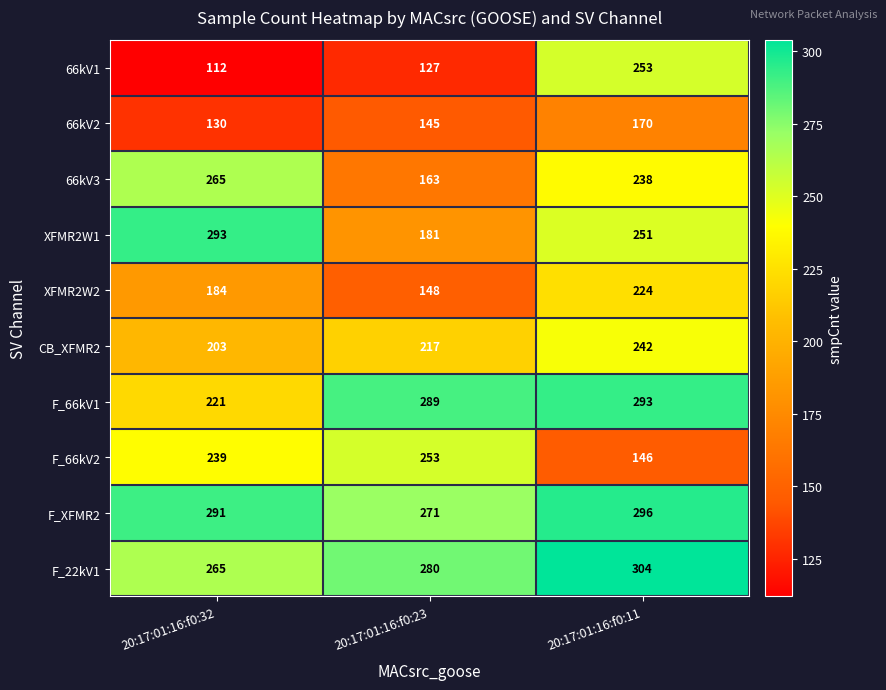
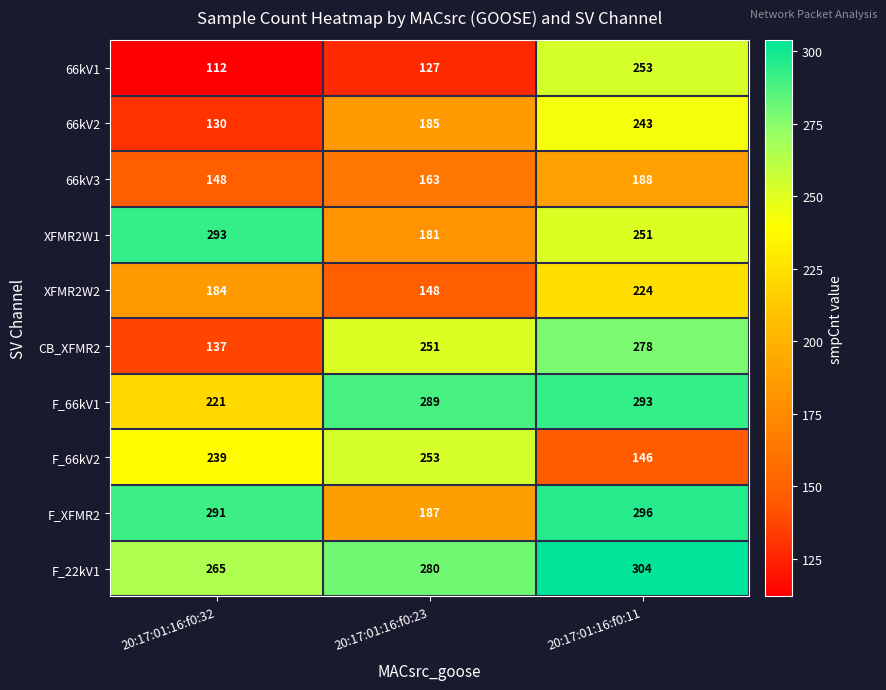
  {
    "66kV1": {
      "20:17:01:16:f0:32": 112,
      "20:17:01:16:f0:23": 127,
      "20:17:01:16:f0:11": 253
    },
    "66kV2": {
      "20:17:01:16:f0:32": 130,
-     "20:17:01:16:f0:23": 145,
-     "20:17:01:16:f0:11": 170
+     "20:17:01:16:f0:23": 185,
+     "20:17:01:16:f0:11": 243
    },
    "66kV3": {
-     "20:17:01:16:f0:32": 265,
+     "20:17:01:16:f0:32": 148,
      "20:17:01:16:f0:23": 163,
-     "20:17:01:16:f0:11": 238
+     "20:17:01:16:f0:11": 188
    },
    "XFMR2W1": {
      "20:17:01:16:f0:32": 293,
      "20:17:01:16:f0:23": 181,
      "20:17:01:16:f0:11": 251
    },
    "XFMR2W2": {
      "20:17:01:16:f0:32": 184,
      "20:17:01:16:f0:23": 148,
      "20:17:01:16:f0:11": 224
    },
    "CB_XFMR2": {
-     "20:17:01:16:f0:32": 203,
-     "20:17:01:16:f0:23": 217,
-     "20:17:01:16:f0:11": 242
+     "20:17:01:16:f0:32": 137,
+     "20:17:01:16:f0:23": 251,
+     "20:17:01:16:f0:11": 278
    },
    "F_66kV1": {
      "20:17:01:16:f0:32": 221,
      "20:17:01:16:f0:23": 289,
      "20:17:01:16:f0:11": 293
    },
    "F_66kV2": {
      "20:17:01:16:f0:32": 239,
      "20:17:01:16:f0:23": 253,
      "20:17:01:16:f0:11": 146
    },
    "F_XFMR2": {
      "20:17:01:16:f0:32": 291,
-     "20:17:01:16:f0:23": 271,
+     "20:17:01:16:f0:23": 187,
      "20:17:01:16:f0:11": 296
    },
    "F_22kV1": {
      "20:17:01:16:f0:32": 265,
      "20:17:01:16:f0:23": 280,
      "20:17:01:16:f0:11": 304
    }
  }
